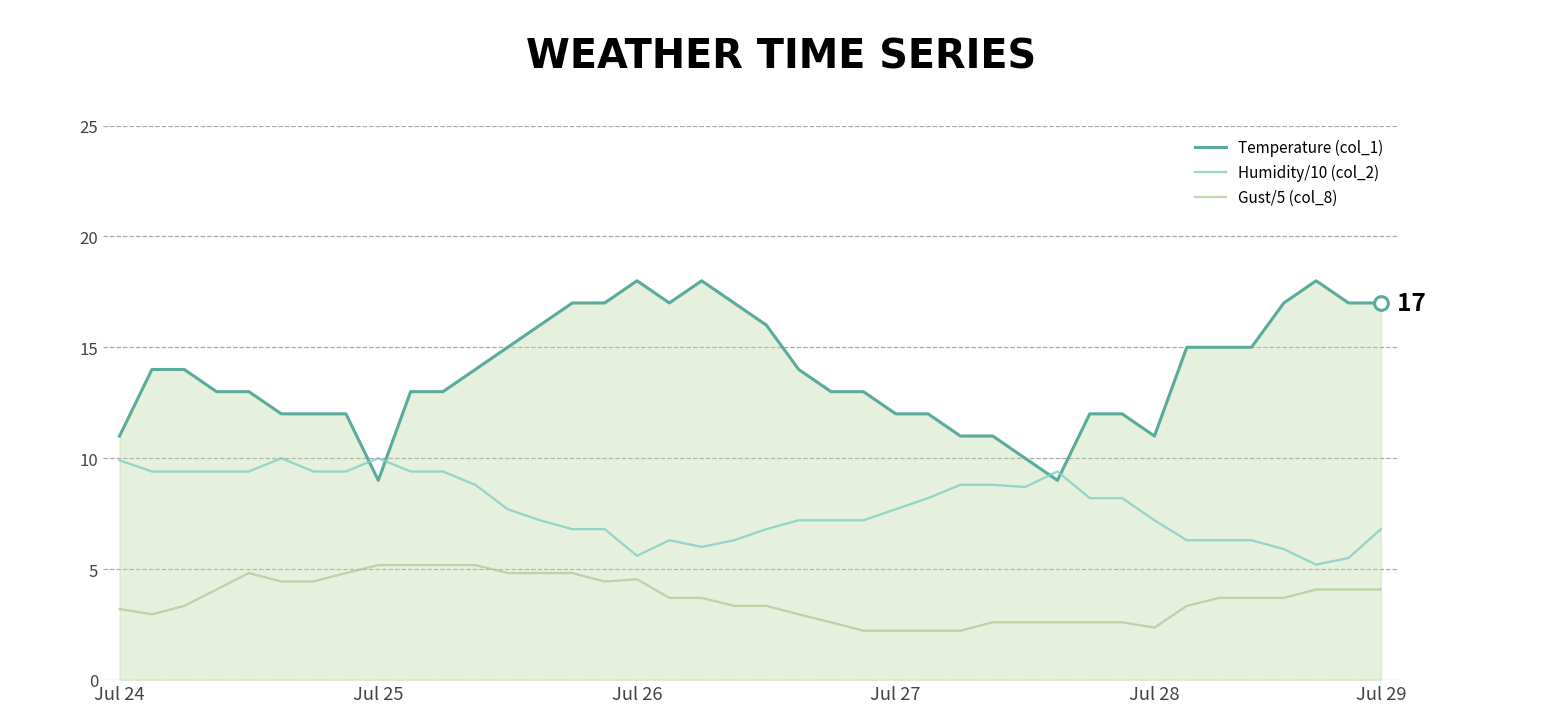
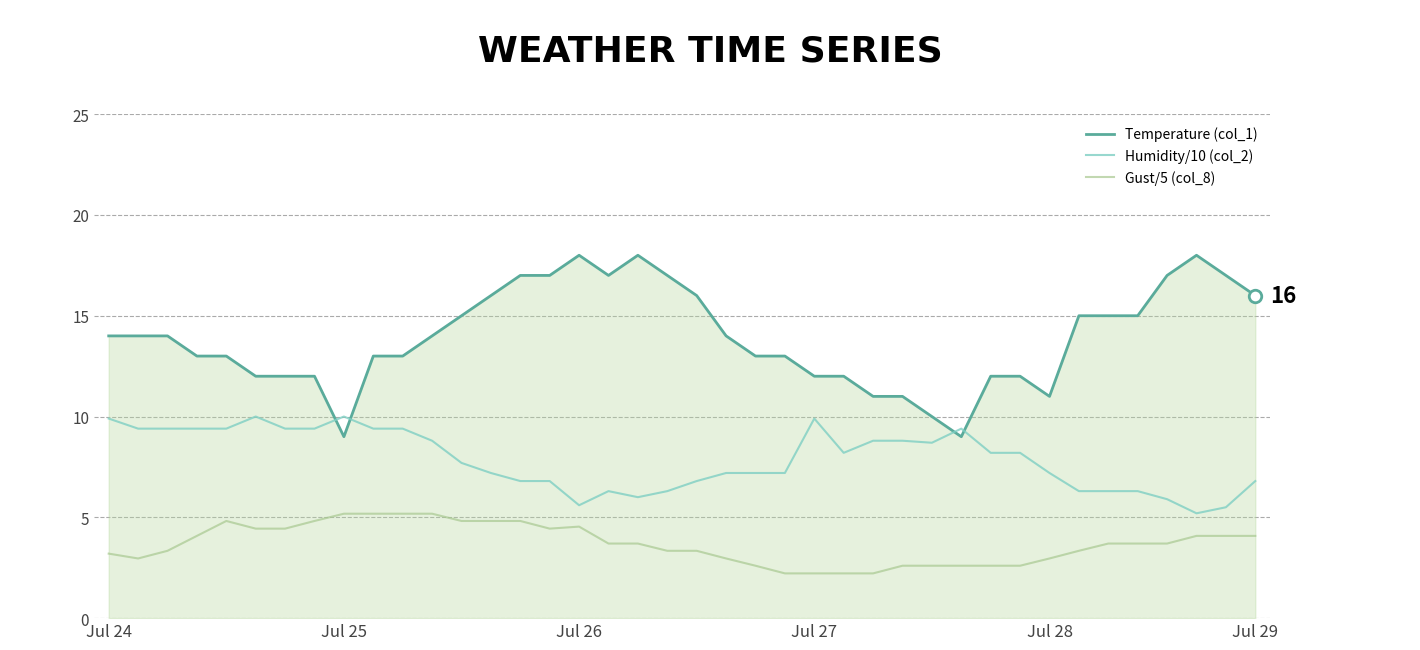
  {
    "Temperature (col_1)": {
-     "Jul 24": 11,
-     "Jul 29": 17
+     "Jul 24": 14,
+     "Jul 29": 16
    },
    "Humidity/10 (col_2)": {
      "Jul 24": 9.9,
      "Jul 25": 10.0,
      "Jul 26": 5.6,
-     "Jul 27": 7.7,
+     "Jul 27": 9.9,
      "Jul 28": 7.2,
      "Jul 29": 6.8
    },
    "Gust/5 (col_8)": {
      "Jul 24": 3.2,
      "Jul 25": 5.2,
      "Jul 26": 4.5,
      "Jul 27": 2.2,
-     "Jul 28": 2.4,
+     "Jul 28": 3.0,
      "Jul 29": 4.1
    }
  }
